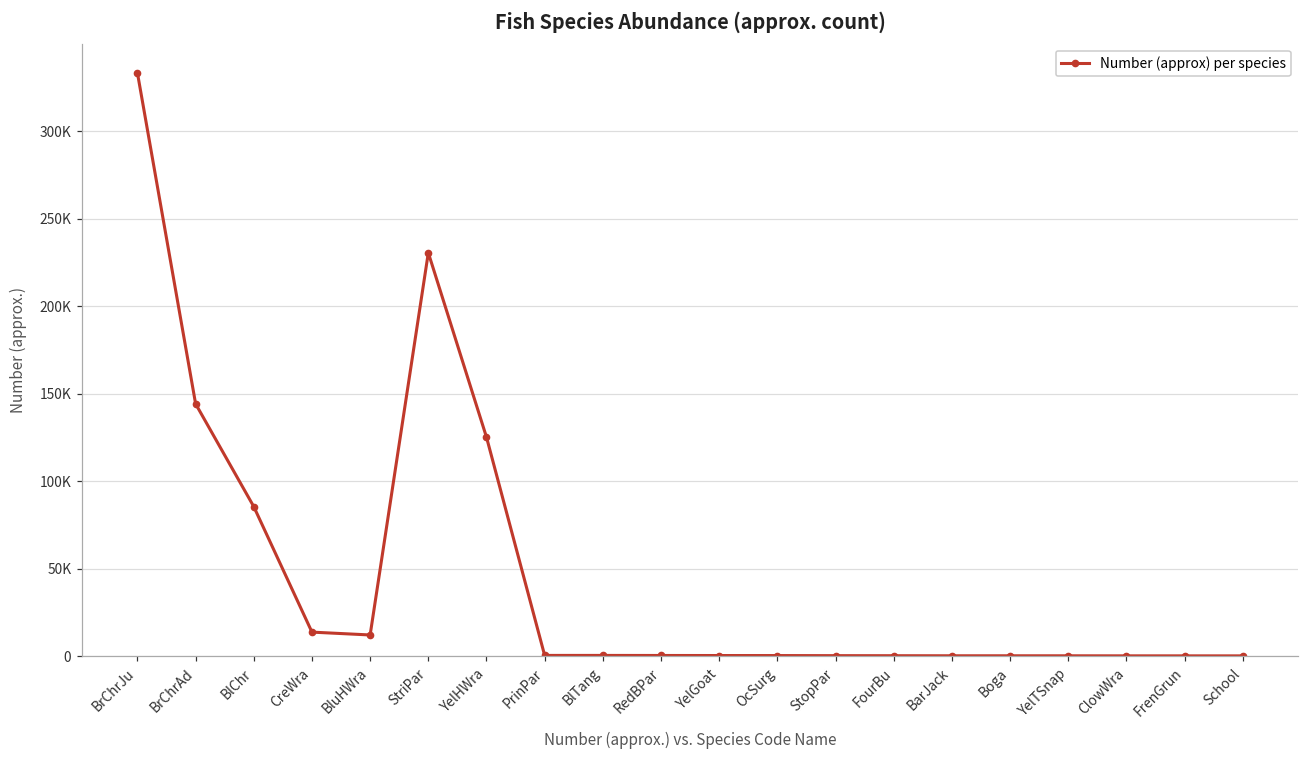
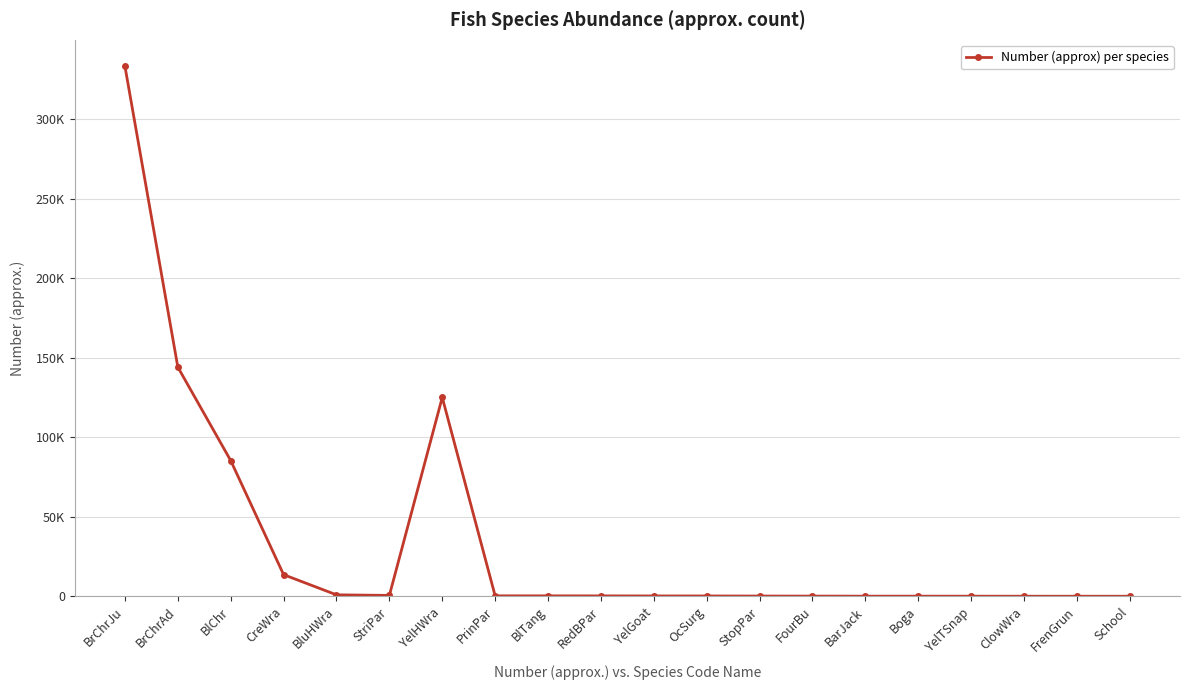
  {
    "BrChrJu": 333000,
    "BrChrAd": 144000,
    "BlChr": 85000,
    "CreWra": 14000,
-   "BluHWra": 12000,
-   "StriPar": 231000,
+   "BluHWra": 1000,
+   "StriPar": 1000,
    "YelHWra": 125000,
    "PrinPar": 0,
    "BlTang": 0,
    "RedBPar": 0,
    "YelGoat": 0,
    "OcSurg": 0,
    "StopPar": 0,
    "FourBu": 0,
    "BarJack": 0,
    "Boga": 0,
    "YelTSnap": 0,
    "ClowWra": 0,
    "FrenGrun": 0,
    "School": 0
  }
